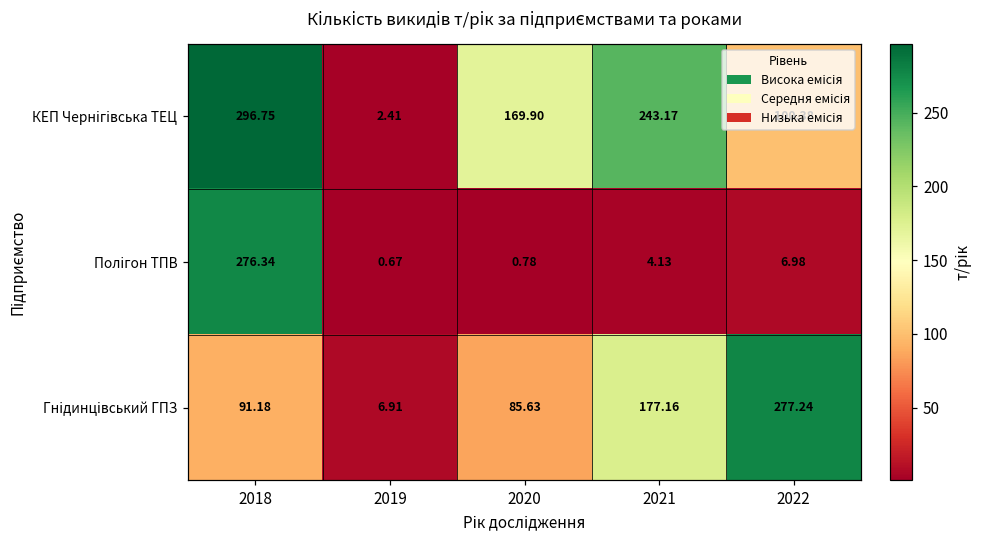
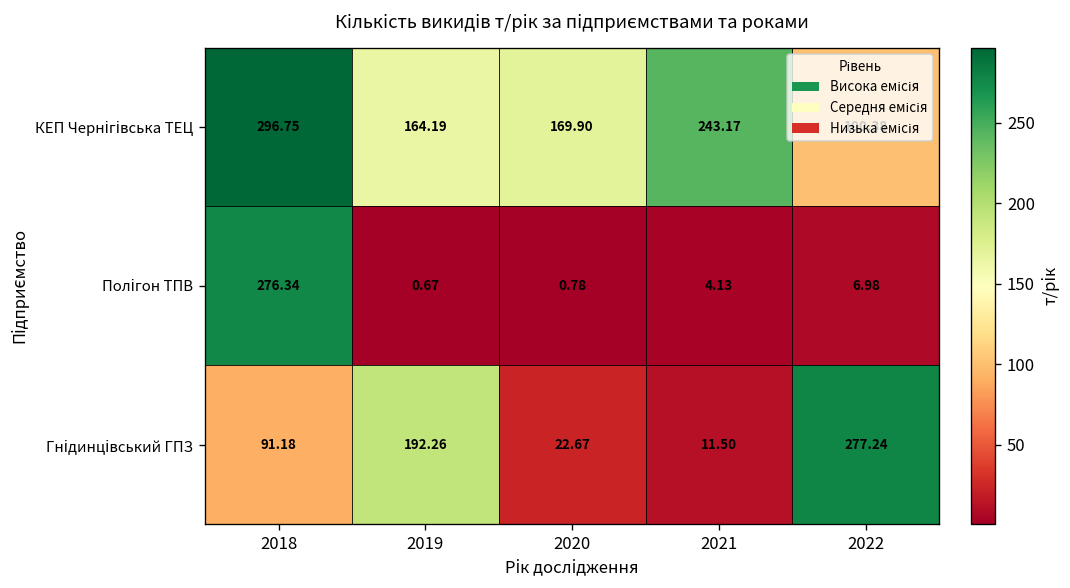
  {
    "КЕП Чернігівська ТЕЦ": {
      "2018": 296.75,
-     "2019": 2.41,
+     "2019": 164.19,
      "2020": 169.90,
      "2021": 243.17
    },
    "Полігон ТПВ": {
      "2018": 276.34,
      "2019": 0.67,
      "2020": 0.78,
      "2021": 4.13,
      "2022": 6.98
    },
    "Гнідинцівський ГПЗ": {
      "2018": 91.18,
-     "2019": 6.91,
-     "2020": 85.63,
-     "2021": 177.16,
+     "2019": 192.26,
+     "2020": 22.67,
+     "2021": 11.50,
      "2022": 277.24
    }
  }
